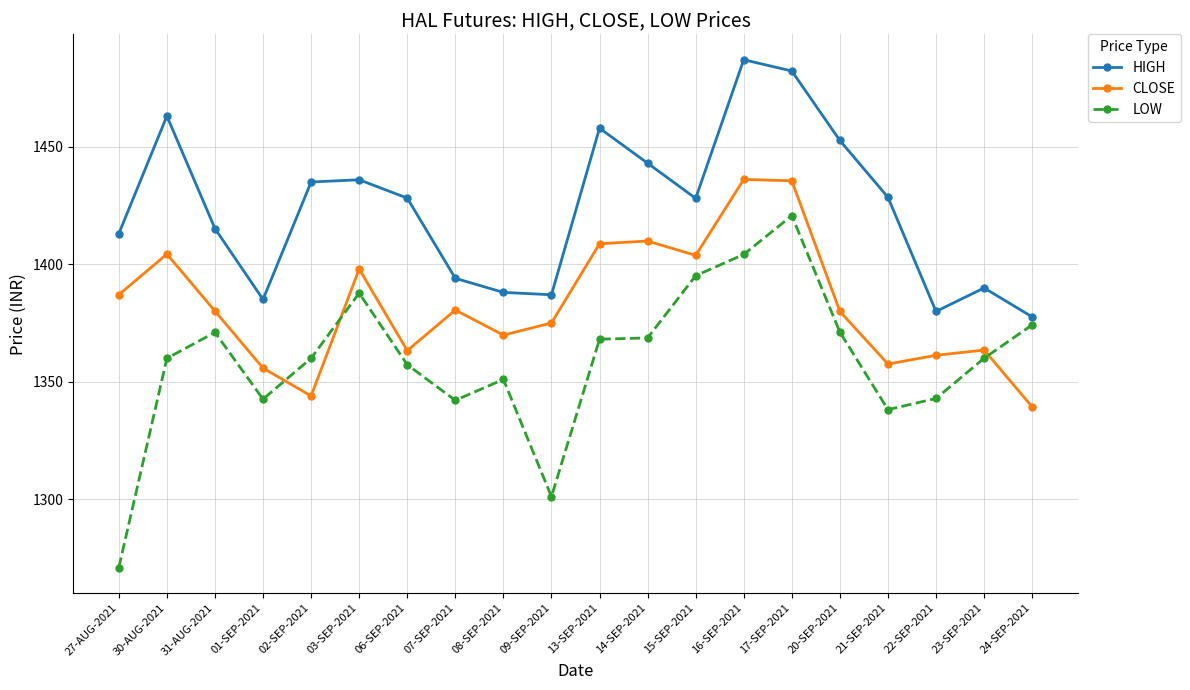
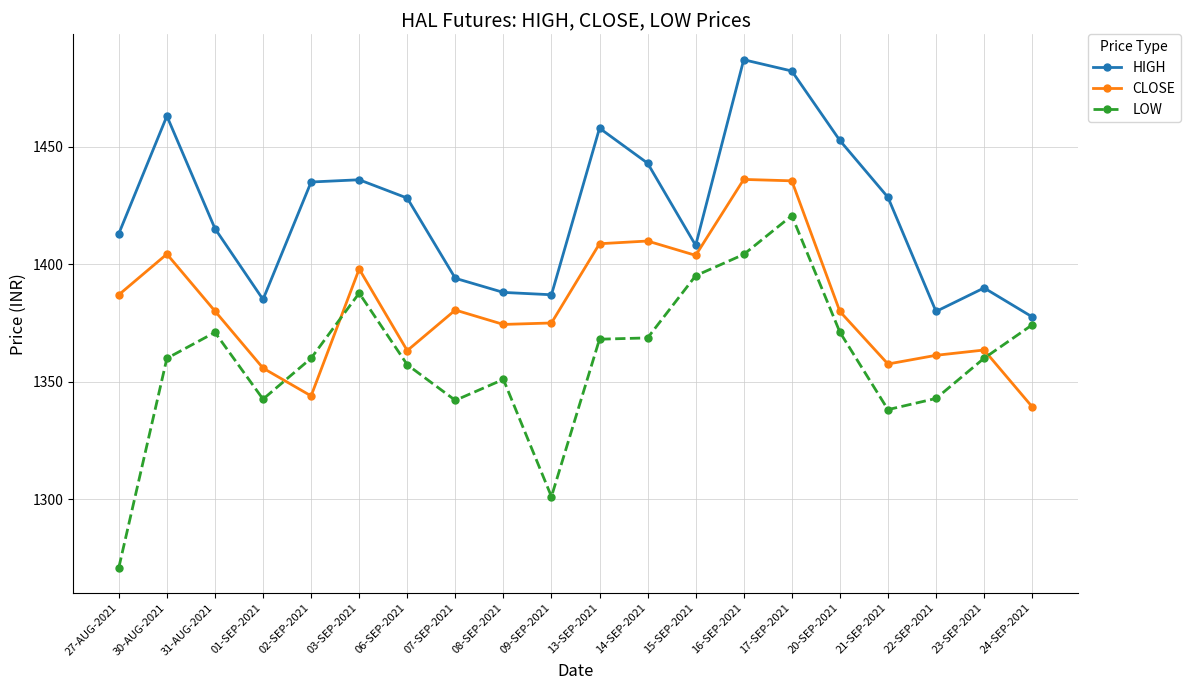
  {
    "HIGH": {
      "27-AUG-2021": 1413,
      "30-AUG-2021": 1463,
      "31-AUG-2021": 1415,
      "01-SEP-2021": 1385,
      "02-SEP-2021": 1435,
      "03-SEP-2021": 1436,
      "06-SEP-2021": 1428,
      "07-SEP-2021": 1394,
      "08-SEP-2021": 1388,
      "09-SEP-2021": 1387,
      "13-SEP-2021": 1458,
      "14-SEP-2021": 1443,
-     "15-SEP-2021": 1428,
+     "15-SEP-2021": 1408,
      "16-SEP-2021": 1487,
      "17-SEP-2021": 1482,
      "20-SEP-2021": 1453,
      "21-SEP-2021": 1428,
      "22-SEP-2021": 1380,
      "23-SEP-2021": 1390,
      "24-SEP-2021": 1378
    },
    "CLOSE": {
      "27-AUG-2021": 1387,
      "30-AUG-2021": 1404,
      "31-AUG-2021": 1380,
      "01-SEP-2021": 1356,
      "02-SEP-2021": 1344,
      "03-SEP-2021": 1398,
      "06-SEP-2021": 1363,
      "07-SEP-2021": 1381,
-     "08-SEP-2021": 1370,
+     "08-SEP-2021": 1374,
      "09-SEP-2021": 1375,
      "13-SEP-2021": 1409,
      "14-SEP-2021": 1410,
      "15-SEP-2021": 1404,
      "16-SEP-2021": 1436,
      "17-SEP-2021": 1435,
      "20-SEP-2021": 1380,
      "21-SEP-2021": 1358,
      "22-SEP-2021": 1361,
      "23-SEP-2021": 1364,
      "24-SEP-2021": 1339
    },
    "LOW": {
      "27-AUG-2021": 1271,
      "30-AUG-2021": 1360,
      "31-AUG-2021": 1371,
      "01-SEP-2021": 1343,
      "02-SEP-2021": 1360,
      "03-SEP-2021": 1388,
      "06-SEP-2021": 1357,
      "07-SEP-2021": 1342,
      "08-SEP-2021": 1351,
      "09-SEP-2021": 1301,
      "13-SEP-2021": 1368,
      "14-SEP-2021": 1369,
      "15-SEP-2021": 1395,
      "16-SEP-2021": 1404,
      "17-SEP-2021": 1421,
      "20-SEP-2021": 1371,
      "21-SEP-2021": 1338,
      "22-SEP-2021": 1343,
      "23-SEP-2021": 1360,
      "24-SEP-2021": 1374
    }
  }
